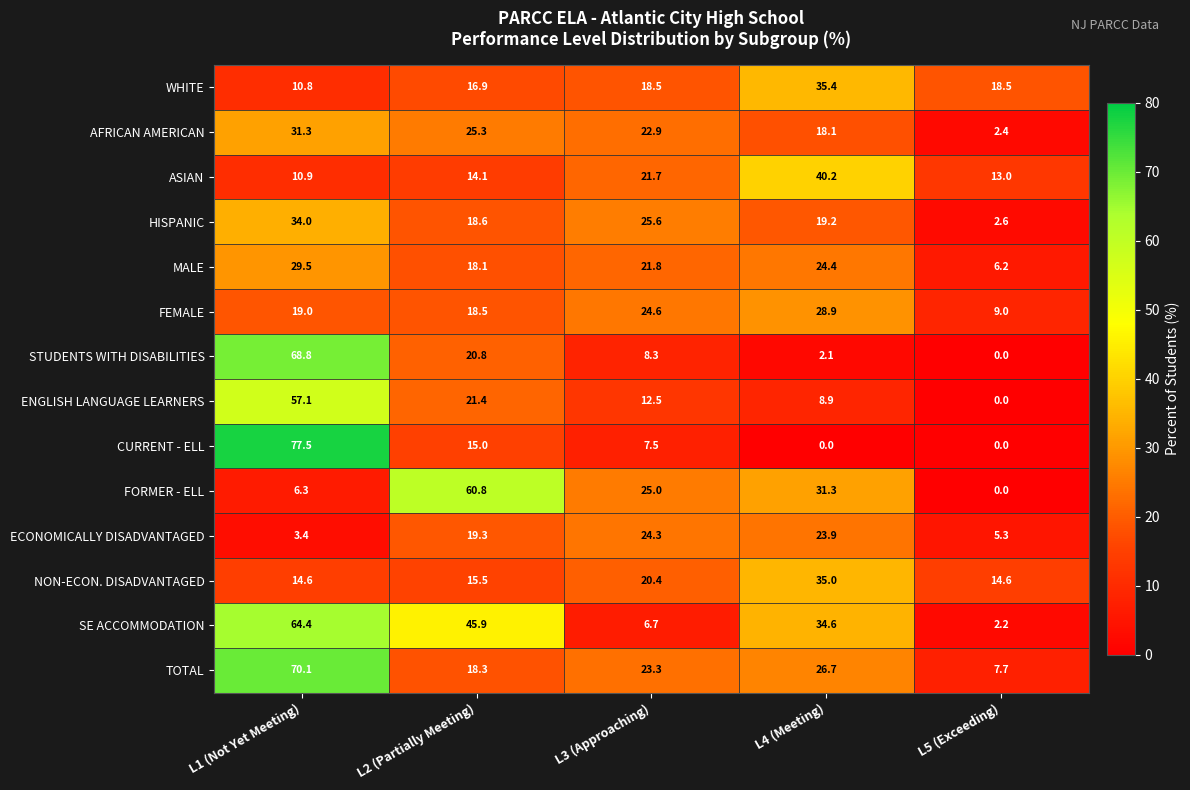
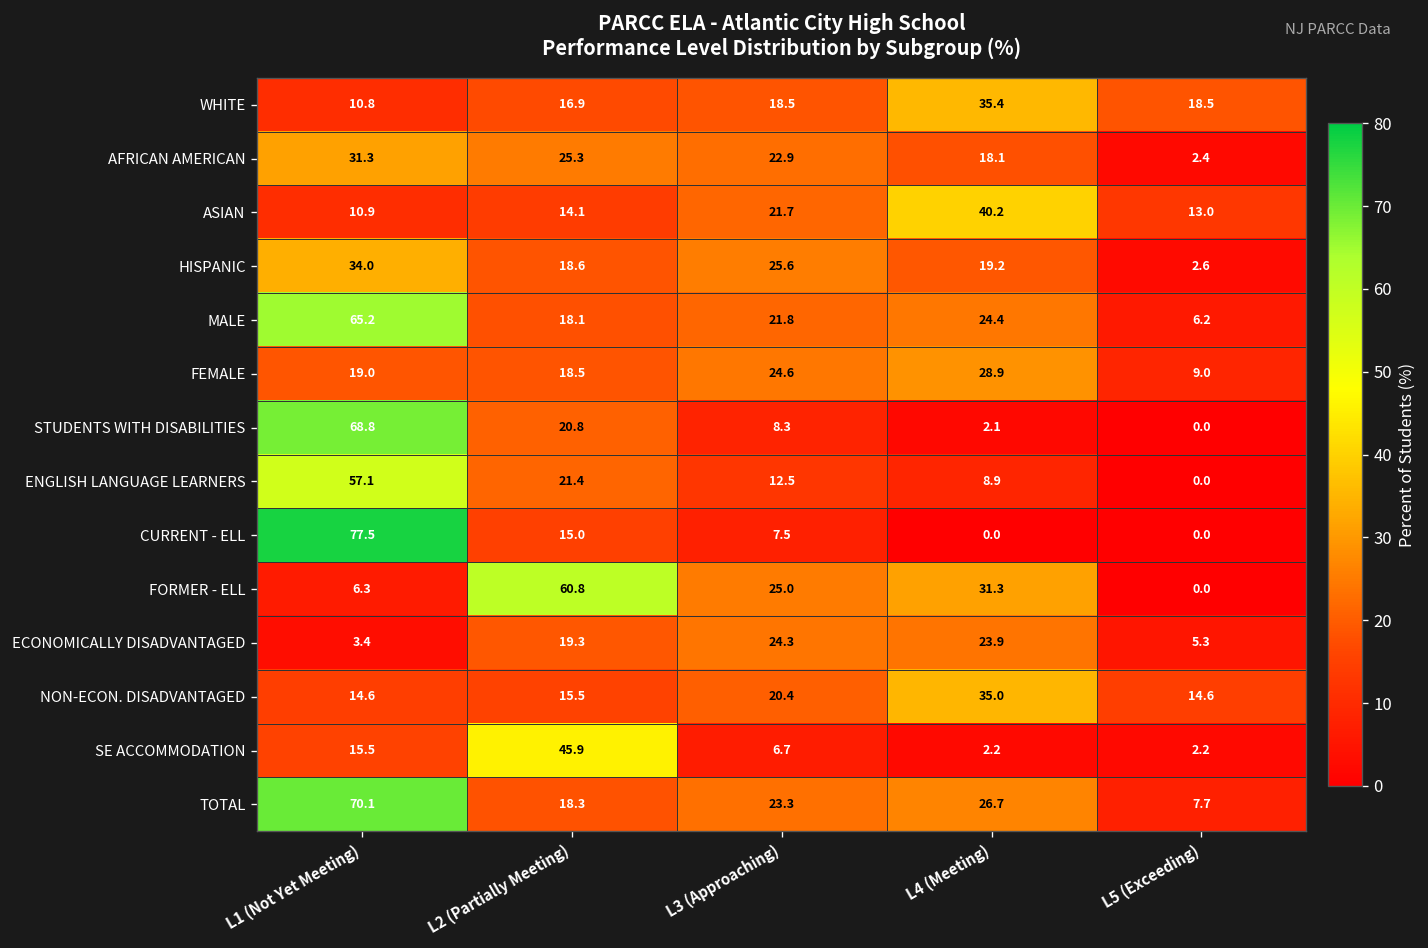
  {
    "WHITE": {
      "L1 (Not Yet Meeting)": 10.8,
      "L2 (Partially Meeting)": 16.9,
      "L3 (Approaching)": 18.5,
      "L4 (Meeting)": 35.4,
      "L5 (Exceeding)": 18.5
    },
    "AFRICAN AMERICAN": {
      "L1 (Not Yet Meeting)": 31.3,
      "L2 (Partially Meeting)": 25.3,
      "L3 (Approaching)": 22.9,
      "L4 (Meeting)": 18.1,
      "L5 (Exceeding)": 2.4
    },
    "ASIAN": {
      "L1 (Not Yet Meeting)": 10.9,
      "L2 (Partially Meeting)": 14.1,
      "L3 (Approaching)": 21.7,
      "L4 (Meeting)": 40.2,
      "L5 (Exceeding)": 13.0
    },
    "HISPANIC": {
      "L1 (Not Yet Meeting)": 34.0,
      "L2 (Partially Meeting)": 18.6,
      "L3 (Approaching)": 25.6,
      "L4 (Meeting)": 19.2,
      "L5 (Exceeding)": 2.6
    },
    "MALE": {
-     "L1 (Not Yet Meeting)": 29.5,
+     "L1 (Not Yet Meeting)": 65.2,
      "L2 (Partially Meeting)": 18.1,
      "L3 (Approaching)": 21.8,
      "L4 (Meeting)": 24.4,
      "L5 (Exceeding)": 6.2
    },
    "FEMALE": {
      "L1 (Not Yet Meeting)": 19.0,
      "L2 (Partially Meeting)": 18.5,
      "L3 (Approaching)": 24.6,
      "L4 (Meeting)": 28.9,
      "L5 (Exceeding)": 9.0
    },
    "STUDENTS WITH DISABILITIES": {
      "L1 (Not Yet Meeting)": 68.8,
      "L2 (Partially Meeting)": 20.8,
      "L3 (Approaching)": 8.3,
      "L4 (Meeting)": 2.1,
      "L5 (Exceeding)": 0.0
    },
    "ENGLISH LANGUAGE LEARNERS": {
      "L1 (Not Yet Meeting)": 57.1,
      "L2 (Partially Meeting)": 21.4,
      "L3 (Approaching)": 12.5,
      "L4 (Meeting)": 8.9,
      "L5 (Exceeding)": 0.0
    },
    "CURRENT - ELL": {
      "L1 (Not Yet Meeting)": 77.5,
      "L2 (Partially Meeting)": 15.0,
      "L3 (Approaching)": 7.5,
      "L4 (Meeting)": 0.0,
      "L5 (Exceeding)": 0.0
    },
    "FORMER - ELL": {
      "L1 (Not Yet Meeting)": 6.3,
      "L2 (Partially Meeting)": 60.8,
      "L3 (Approaching)": 25.0,
      "L4 (Meeting)": 31.3,
      "L5 (Exceeding)": 0.0
    },
    "ECONOMICALLY DISADVANTAGED": {
      "L1 (Not Yet Meeting)": 3.4,
      "L2 (Partially Meeting)": 19.3,
      "L3 (Approaching)": 24.3,
      "L4 (Meeting)": 23.9,
      "L5 (Exceeding)": 5.3
    },
    "NON-ECON. DISADVANTAGED": {
      "L1 (Not Yet Meeting)": 14.6,
      "L2 (Partially Meeting)": 15.5,
      "L3 (Approaching)": 20.4,
      "L4 (Meeting)": 35.0,
      "L5 (Exceeding)": 14.6
    },
    "SE ACCOMMODATION": {
-     "L1 (Not Yet Meeting)": 64.4,
+     "L1 (Not Yet Meeting)": 15.5,
      "L2 (Partially Meeting)": 45.9,
      "L3 (Approaching)": 6.7,
-     "L4 (Meeting)": 34.6,
+     "L4 (Meeting)": 2.2,
      "L5 (Exceeding)": 2.2
    },
    "TOTAL": {
      "L1 (Not Yet Meeting)": 70.1,
      "L2 (Partially Meeting)": 18.3,
      "L3 (Approaching)": 23.3,
      "L4 (Meeting)": 26.7,
      "L5 (Exceeding)": 7.7
    }
  }
